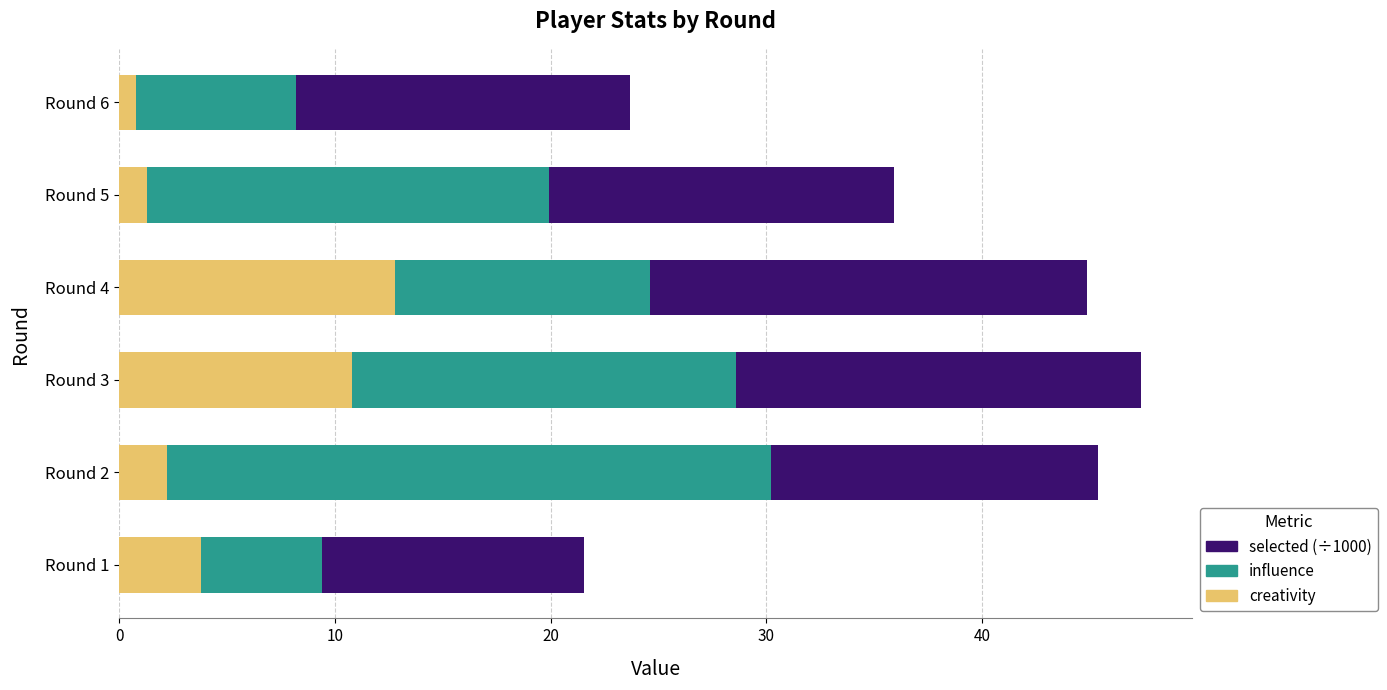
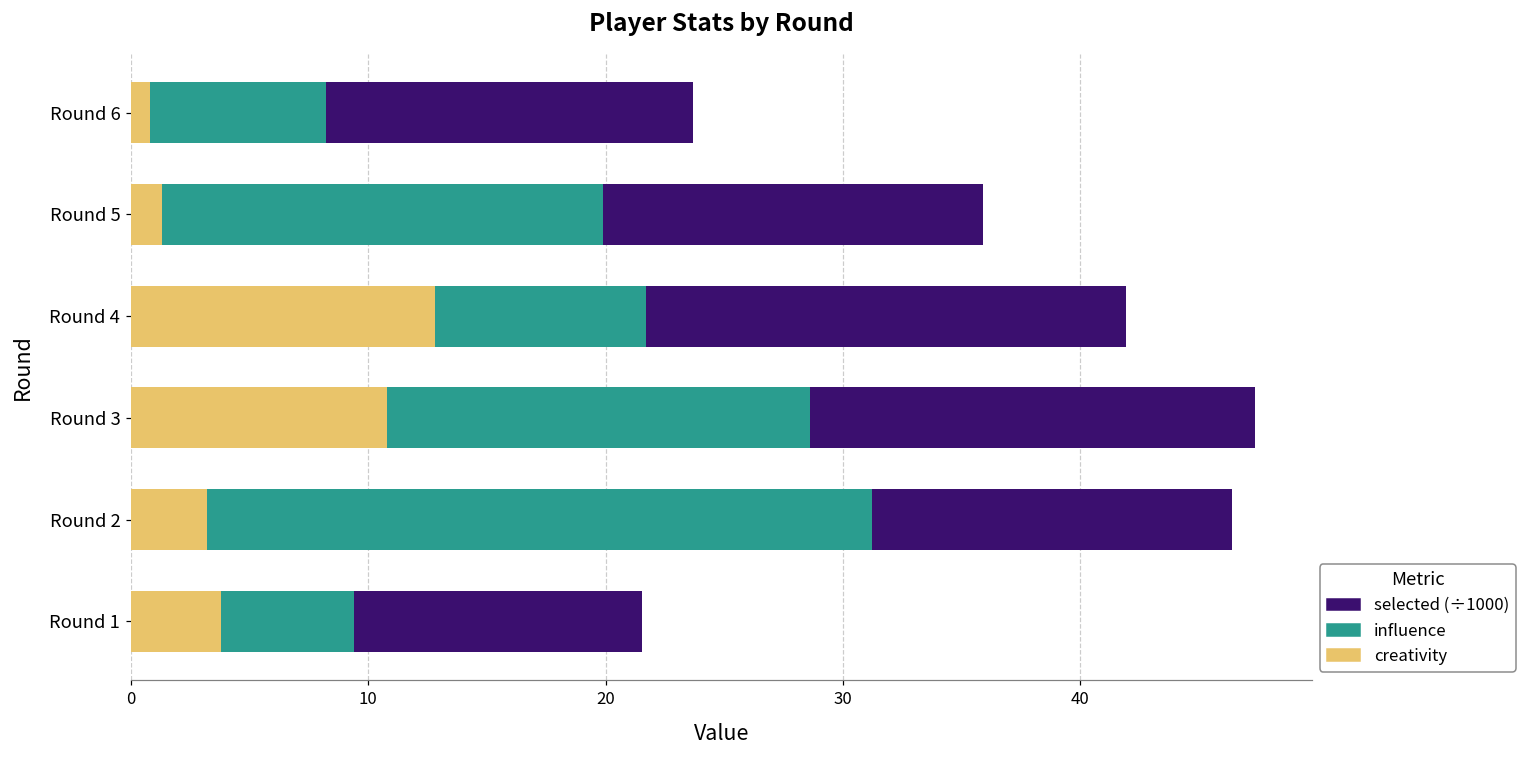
  {
    "creativity": {
      "Round 6": 0.8,
      "Round 5": 1.3,
      "Round 4": 12.8,
      "Round 3": 10.8,
-     "Round 2": 2.2,
+     "Round 2": 3.2,
      "Round 1": 3.8
    },
    "influence": {
      "Round 6": 7.4,
      "Round 5": 18.6,
-     "Round 4": 11.8,
+     "Round 4": 8.9,
      "Round 3": 17.8,
      "Round 2": 28.0,
      "Round 1": 5.6
    },
    "selected (÷1000)": {
      "Round 6": 15.5,
      "Round 5": 16.0,
      "Round 4": 20.2,
      "Round 3": 18.8,
      "Round 2": 15.2,
      "Round 1": 12.1
    }
  }
